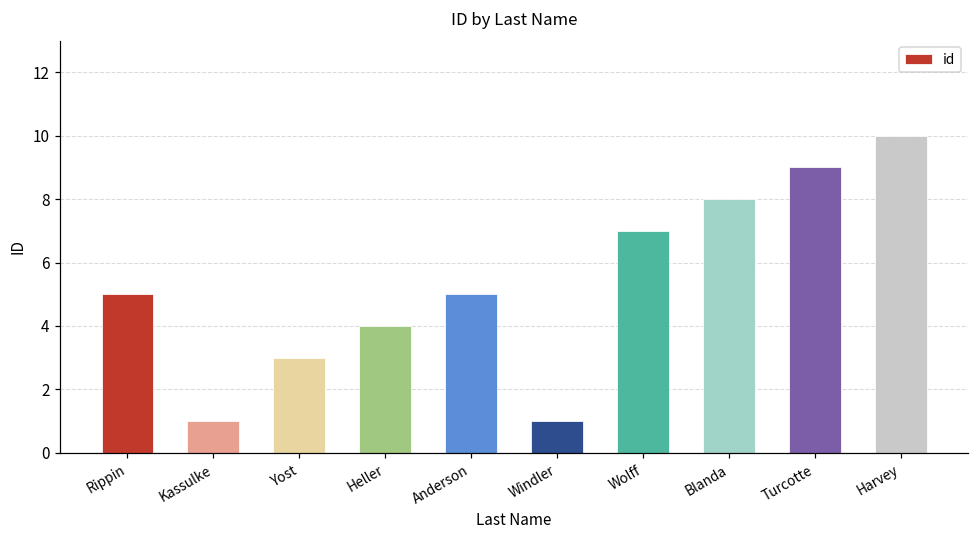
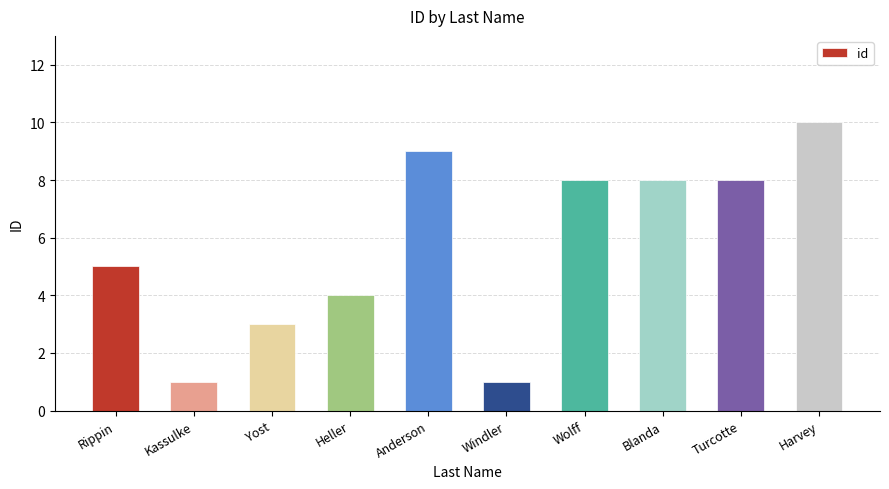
  {
    "Rippin": 5,
    "Kassulke": 1,
    "Yost": 3,
    "Heller": 4,
-   "Anderson": 5,
+   "Anderson": 9,
    "Windler": 1,
-   "Wolff": 7,
+   "Wolff": 8,
    "Blanda": 8,
-   "Turcotte": 9,
+   "Turcotte": 8,
    "Harvey": 10
  }
